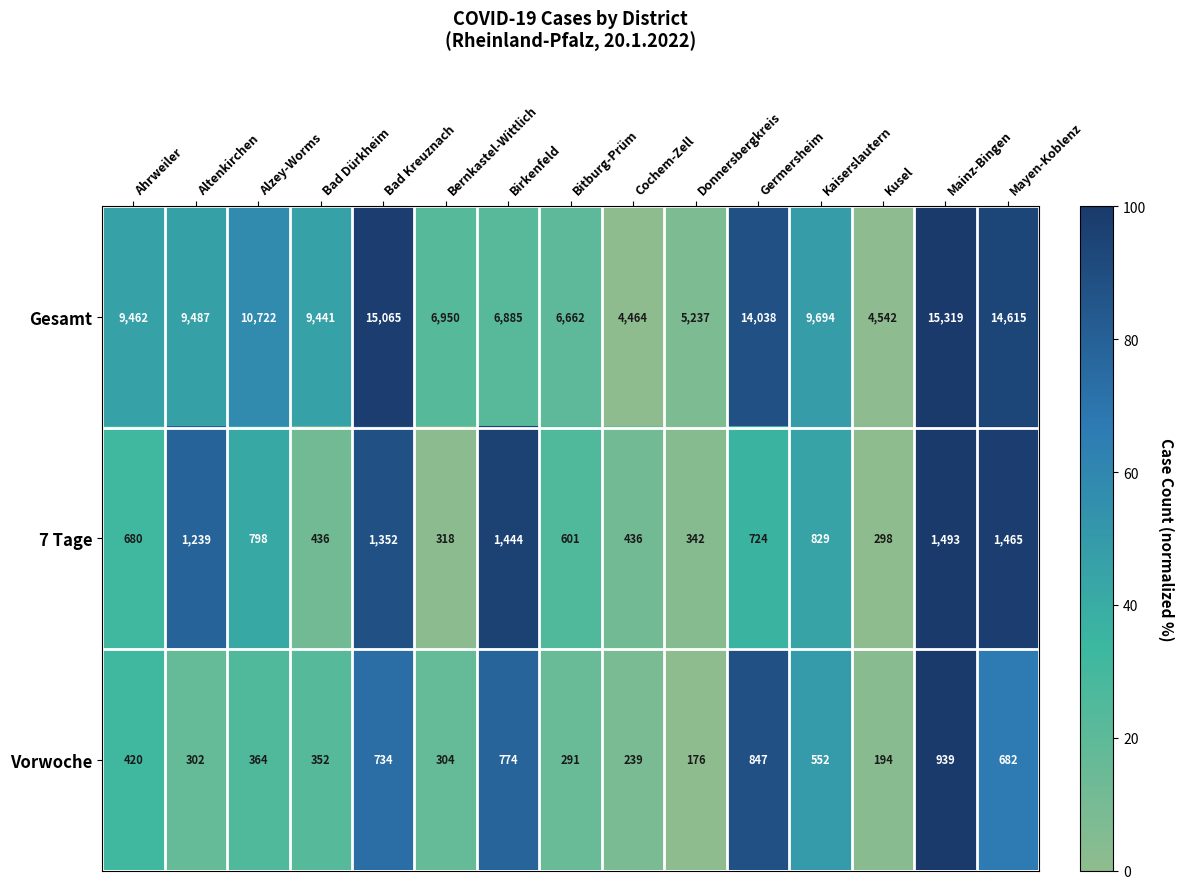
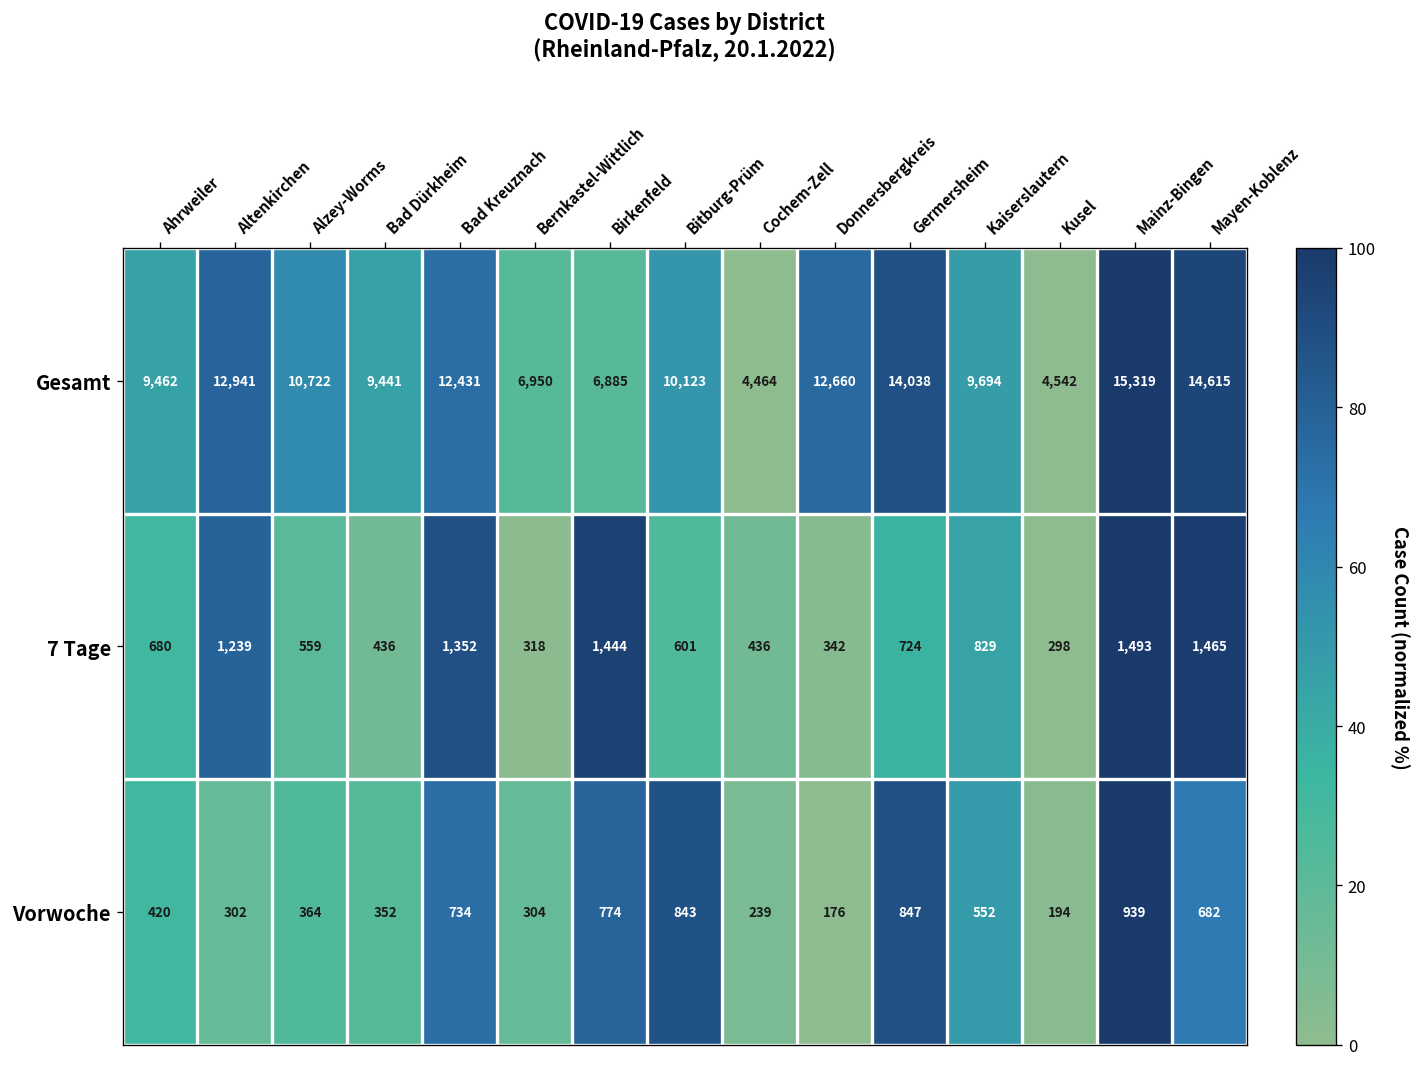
  {
    "Gesamt": {
      "Ahrweiler": "9,462",
-     "Altenkirchen": "9,487",
+     "Altenkirchen": "12,941",
      "Alzey-Worms": "10,722",
      "Bad Dürkheim": "9,441",
-     "Bad Kreuznach": "15,065",
+     "Bad Kreuznach": "12,431",
      "Bernkastel-Wittlich": "6,950",
      "Birkenfeld": "6,885",
-     "Bitburg-Prüm": "6,662",
+     "Bitburg-Prüm": "10,123",
      "Cochem-Zell": "4,464",
-     "Donnersbergkreis": "5,237",
+     "Donnersbergkreis": "12,660",
      "Germersheim": "14,038",
      "Kaiserslautern": "9,694",
      "Kusel": "4,542",
      "Mainz-Bingen": "15,319",
      "Mayen-Koblenz": "14,615"
    },
    "7 Tage": {
      "Ahrweiler": "680",
      "Altenkirchen": "1,239",
-     "Alzey-Worms": "798",
+     "Alzey-Worms": "559",
      "Bad Dürkheim": "436",
      "Bad Kreuznach": "1,352",
      "Bernkastel-Wittlich": "318",
      "Birkenfeld": "1,444",
      "Bitburg-Prüm": "601",
      "Cochem-Zell": "436",
      "Donnersbergkreis": "342",
      "Germersheim": "724",
      "Kaiserslautern": "829",
      "Kusel": "298",
      "Mainz-Bingen": "1,493",
      "Mayen-Koblenz": "1,465"
    },
    "Vorwoche": {
      "Ahrweiler": "420",
      "Altenkirchen": "302",
      "Alzey-Worms": "364",
      "Bad Dürkheim": "352",
      "Bad Kreuznach": "734",
      "Bernkastel-Wittlich": "304",
      "Birkenfeld": "774",
-     "Bitburg-Prüm": "291",
+     "Bitburg-Prüm": "843",
      "Cochem-Zell": "239",
      "Donnersbergkreis": "176",
      "Germersheim": "847",
      "Kaiserslautern": "552",
      "Kusel": "194",
      "Mainz-Bingen": "939",
      "Mayen-Koblenz": "682"
    }
  }
